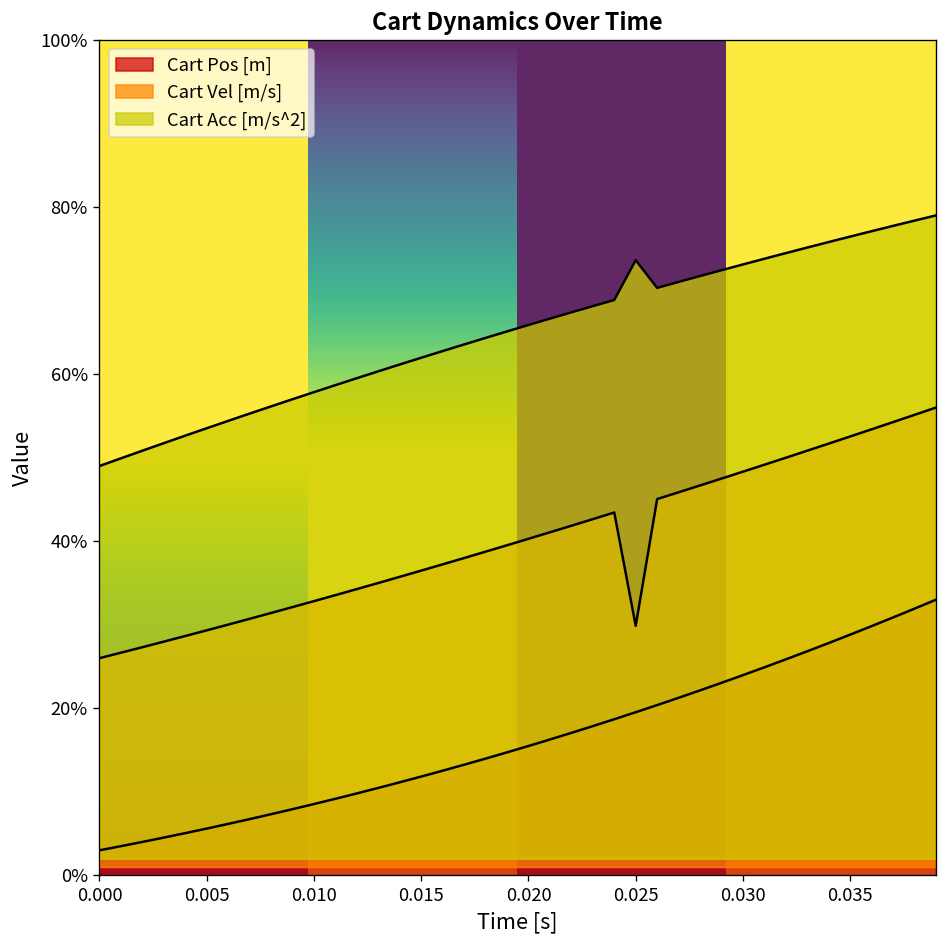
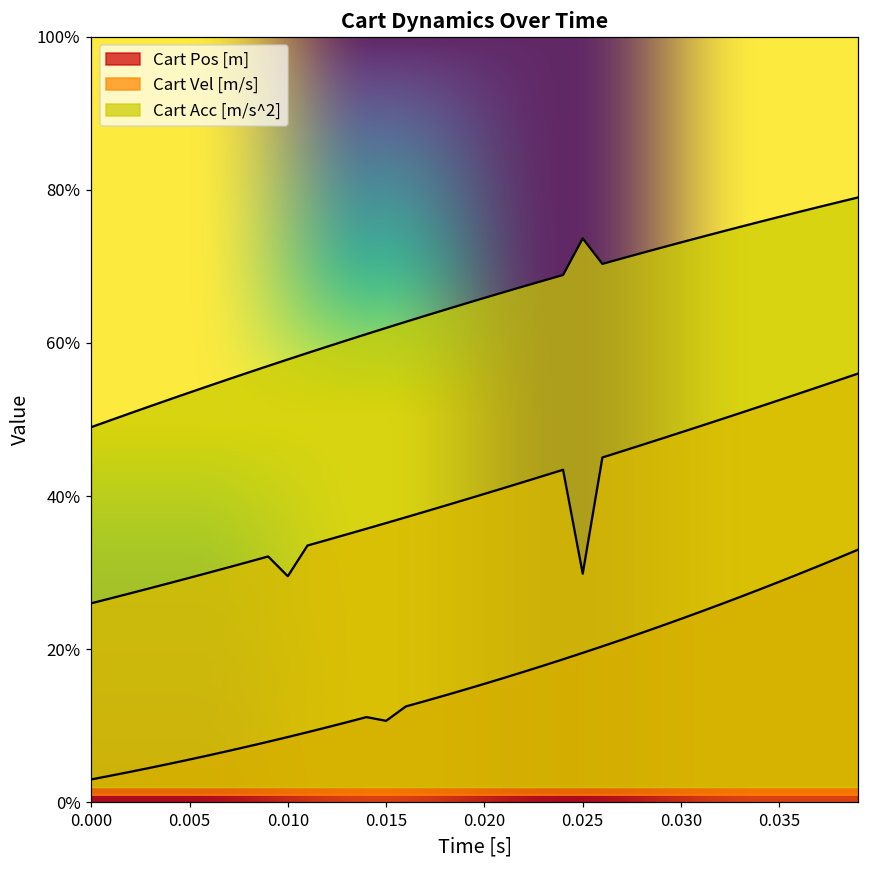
  {
    "Cart Pos [m]": {
      "0.000": "3%",
      "0.005": "6%",
      "0.010": "9%",
-     "0.015": "12%",
+     "0.015": "11%",
      "0.020": "15%",
      "0.025": "20%",
      "0.030": "24%",
      "0.035": "29%"
    },
    "Cart Vel [m/s]": {
      "0.000": "26%",
      "0.005": "29%",
-     "0.010": "33%",
+     "0.010": "30%",
      "0.015": "36%",
      "0.020": "40%",
      "0.025": "30%",
      "0.030": "48%",
      "0.035": "53%"
    },
    "Cart Acc [m/s^2]": {
      "0.000": "49%",
      "0.005": "54%",
      "0.010": "58%",
      "0.015": "62%",
      "0.020": "66%",
      "0.025": "74%",
      "0.030": "73%",
      "0.035": "76%"
    }
  }
